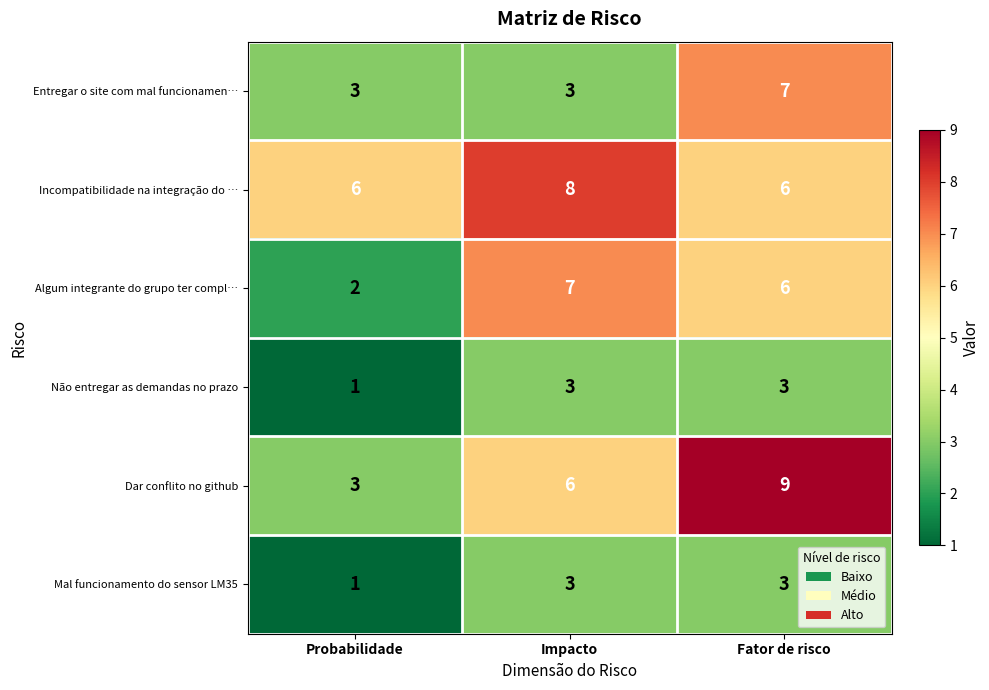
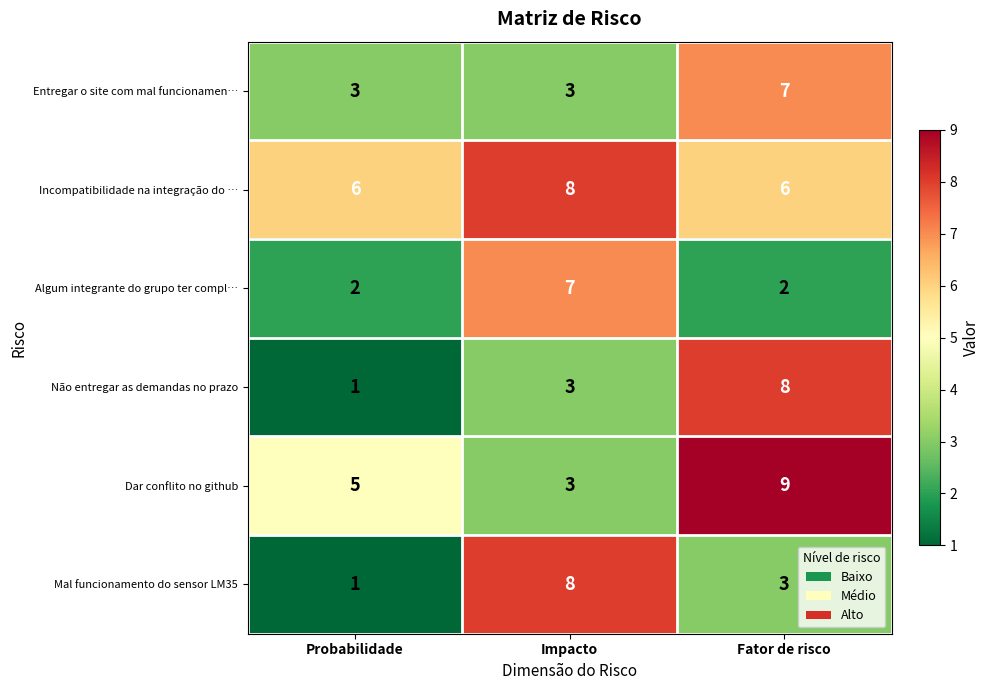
  {
    "Entregar o site com mal funcionamen…": {
      "Probabilidade": 3,
      "Impacto": 3,
      "Fator de risco": 7
    },
    "Incompatibilidade na integração do …": {
      "Probabilidade": 6,
      "Impacto": 8,
      "Fator de risco": 6
    },
    "Algum integrante do grupo ter compl…": {
      "Probabilidade": 2,
      "Impacto": 7,
-     "Fator de risco": 6
+     "Fator de risco": 2
    },
    "Não entregar as demandas no prazo": {
      "Probabilidade": 1,
      "Impacto": 3,
-     "Fator de risco": 3
+     "Fator de risco": 8
    },
    "Dar conflito no github": {
-     "Probabilidade": 3,
-     "Impacto": 6,
+     "Probabilidade": 5,
+     "Impacto": 3,
      "Fator de risco": 9
    },
    "Mal funcionamento do sensor LM35": {
      "Probabilidade": 1,
-     "Impacto": 3,
+     "Impacto": 8,
      "Fator de risco": 3
    }
  }
